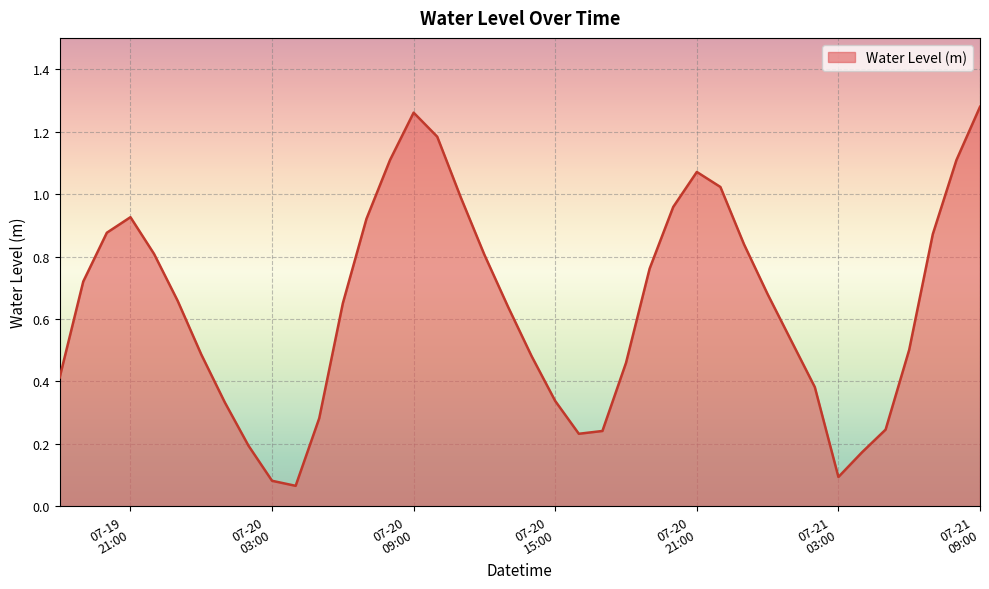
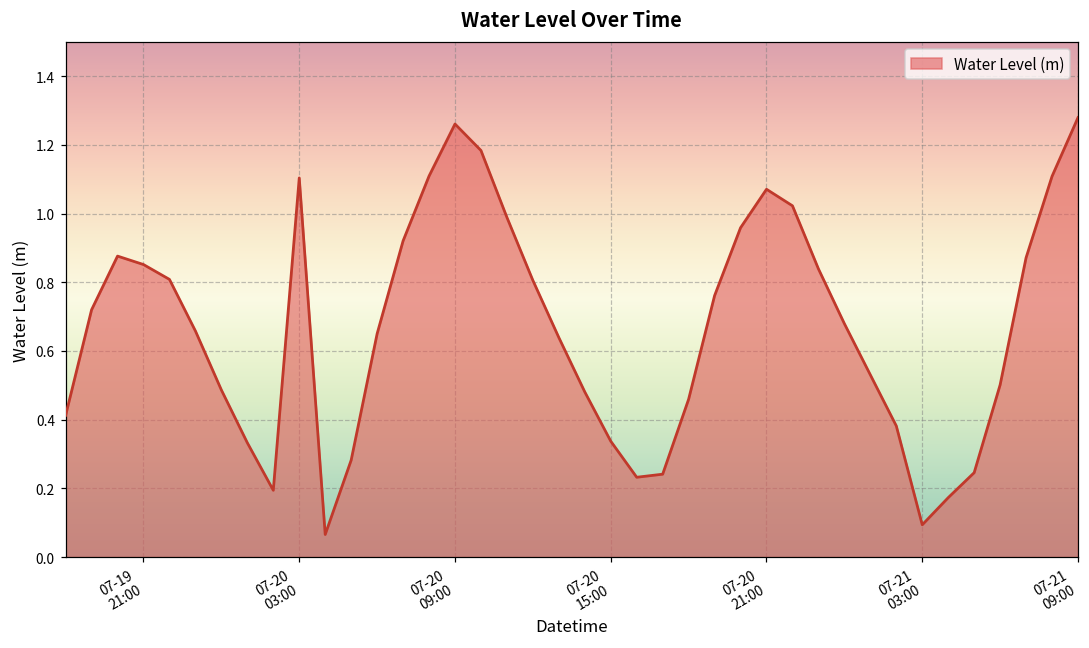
  {
-   "07-19 21:00": 0.93,
-   "07-20 03:00": 0.08,
+   "07-19 21:00": 0.85,
+   "07-20 03:00": 1.10,
    "07-20 09:00": 1.26,
    "07-20 15:00": 0.34,
    "07-20 21:00": 1.07,
    "07-21 03:00": 0.09,
    "07-21 09:00": 1.28
  }
